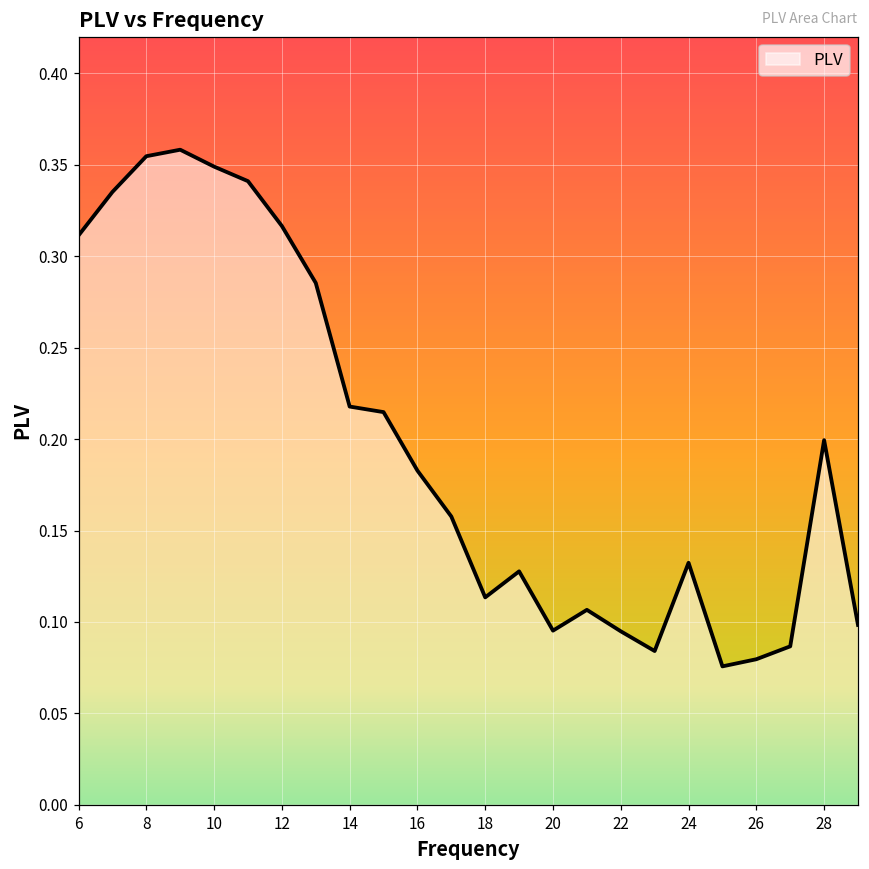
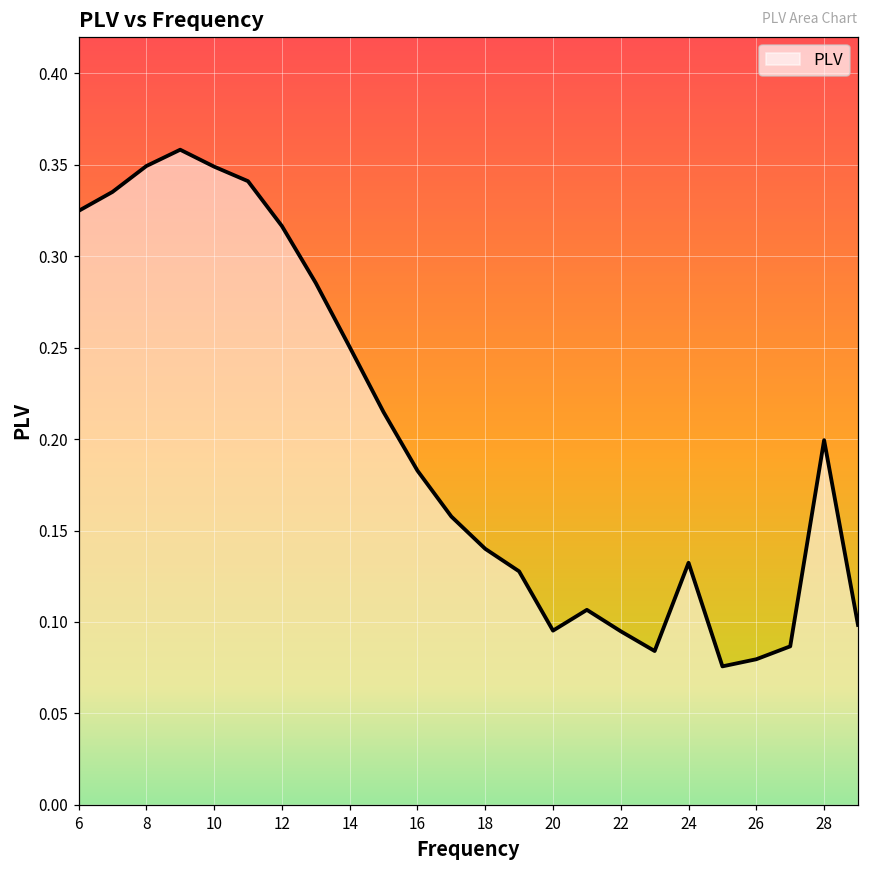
  {
-   "6": 0.311,
-   "8": 0.355,
+   "6": 0.325,
+   "8": 0.349,
    "10": 0.349,
    "12": 0.316,
-   "14": 0.218,
+   "14": 0.250,
    "16": 0.183,
-   "18": 0.113,
+   "18": 0.140,
    "20": 0.095,
    "22": 0.095,
    "24": 0.132,
    "26": 0.080,
    "28": 0.199
  }
